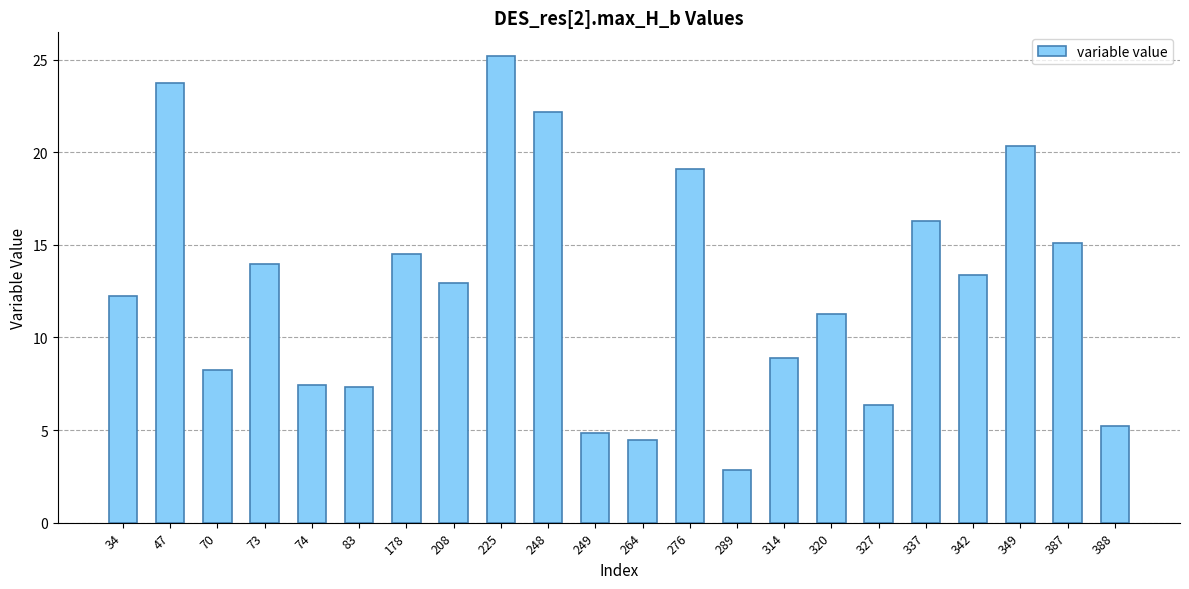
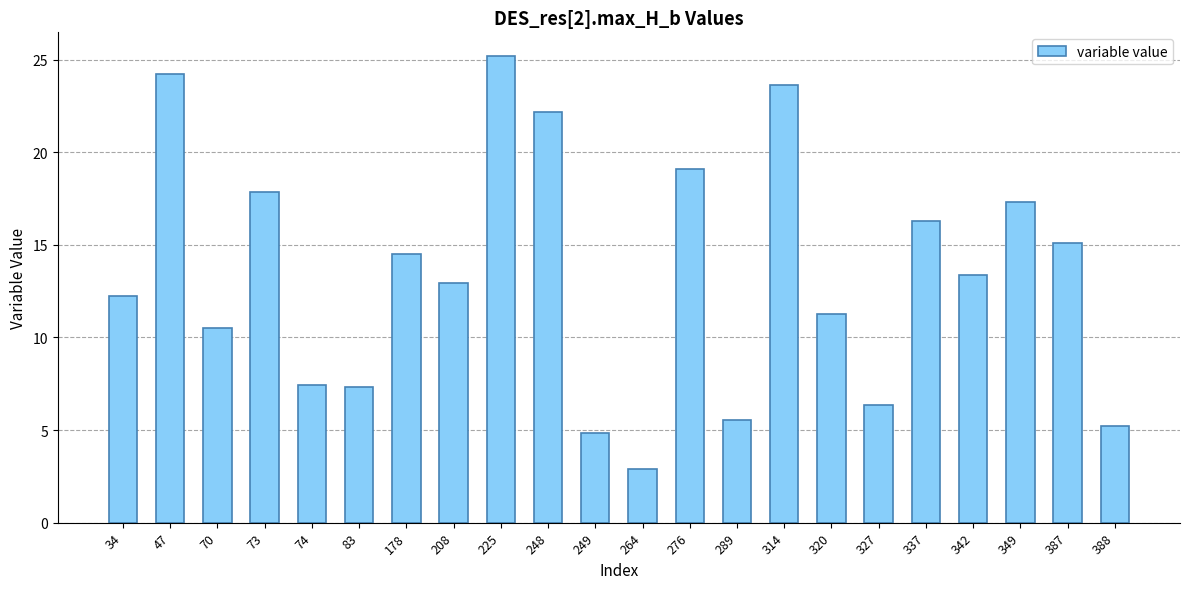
  {
    "34": 12.2,
-   "47": 23.7,
-   "70": 8.2,
-   "73": 14.0,
+   "47": 24.2,
+   "70": 10.5,
+   "73": 17.8,
    "74": 7.4,
    "83": 7.3,
    "178": 14.5,
    "208": 12.9,
    "225": 25.2,
    "248": 22.2,
    "249": 4.8,
-   "264": 4.5,
+   "264": 2.9,
    "276": 19.1,
-   "289": 2.8,
-   "314": 8.9,
+   "289": 5.6,
+   "314": 23.6,
    "320": 11.3,
    "327": 6.4,
    "337": 16.3,
    "342": 13.4,
-   "349": 20.3,
+   "349": 17.3,
    "387": 15.1,
    "388": 5.2
  }
